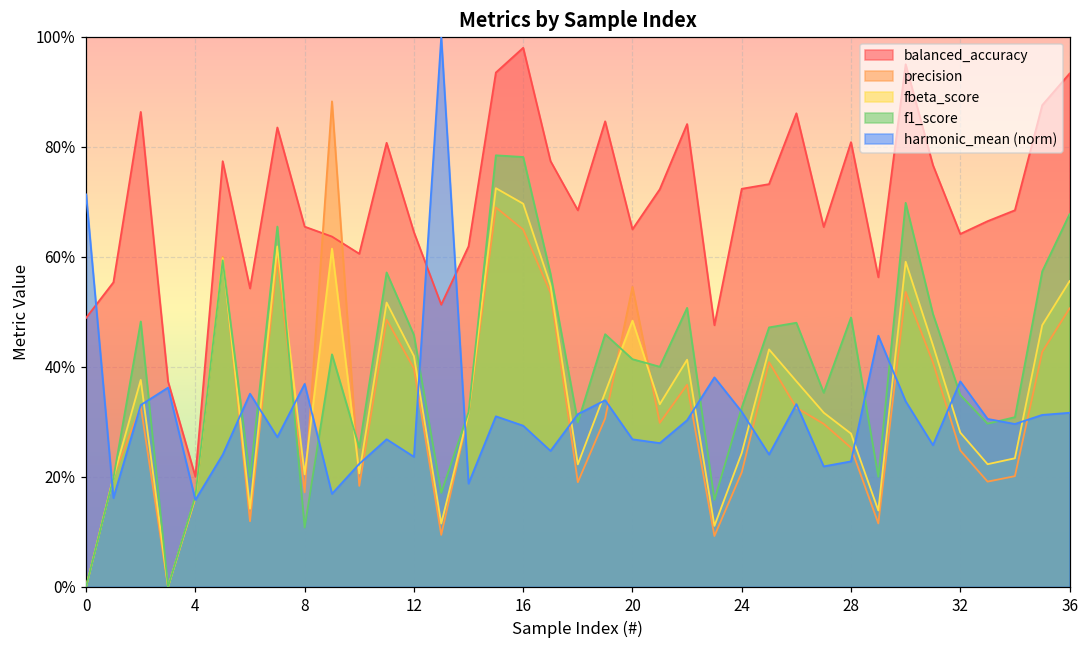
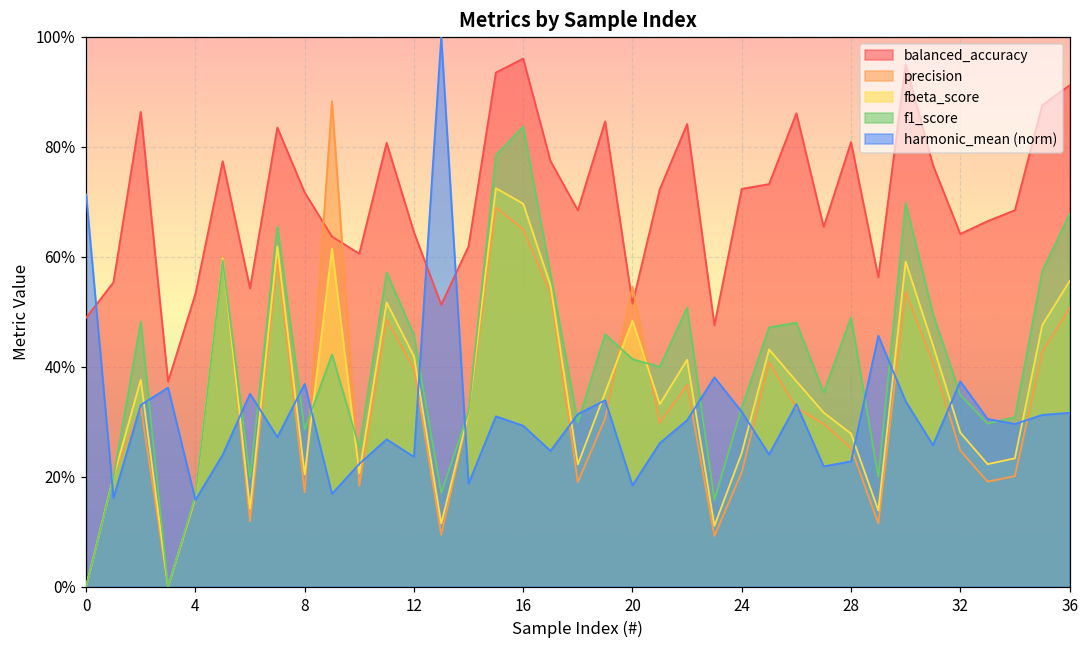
  {
    "balanced_accuracy": {
      "0": "49%",
-     "4": "20%",
-     "8": "65%",
+     "4": "53%",
+     "8": "72%",
      "12": "64%",
-     "16": "98%",
-     "20": "65%",
+     "16": "96%",
+     "20": "51%",
      "24": "72%",
      "28": "81%",
      "32": "64%",
-     "36": "93%"
+     "36": "91%"
    },
    "f1_score": {
-     "8": "11%",
+     "8": "29%",
      "12": "46%",
-     "16": "78%",
+     "16": "84%",
      "20": "41%",
      "24": "33%",
      "28": "49%",
      "32": "35%",
      "36": "68%"
    },
    "harmonic_mean (norm)": {
      "0": "71%",
      "8": "37%",
      "12": "24%",
      "16": "29%",
-     "20": "27%",
+     "20": "18%",
      "24": "32%",
      "28": "23%",
      "32": "37%",
      "36": "32%"
    }
  }
